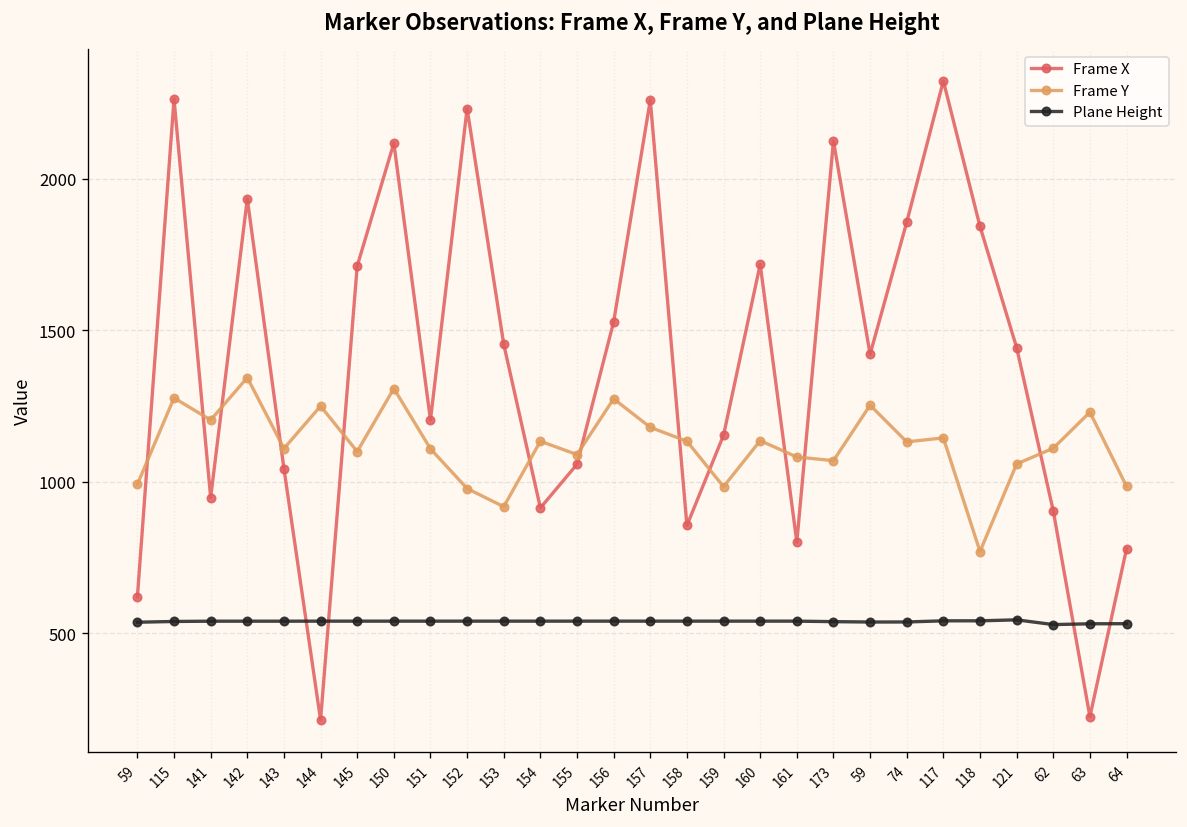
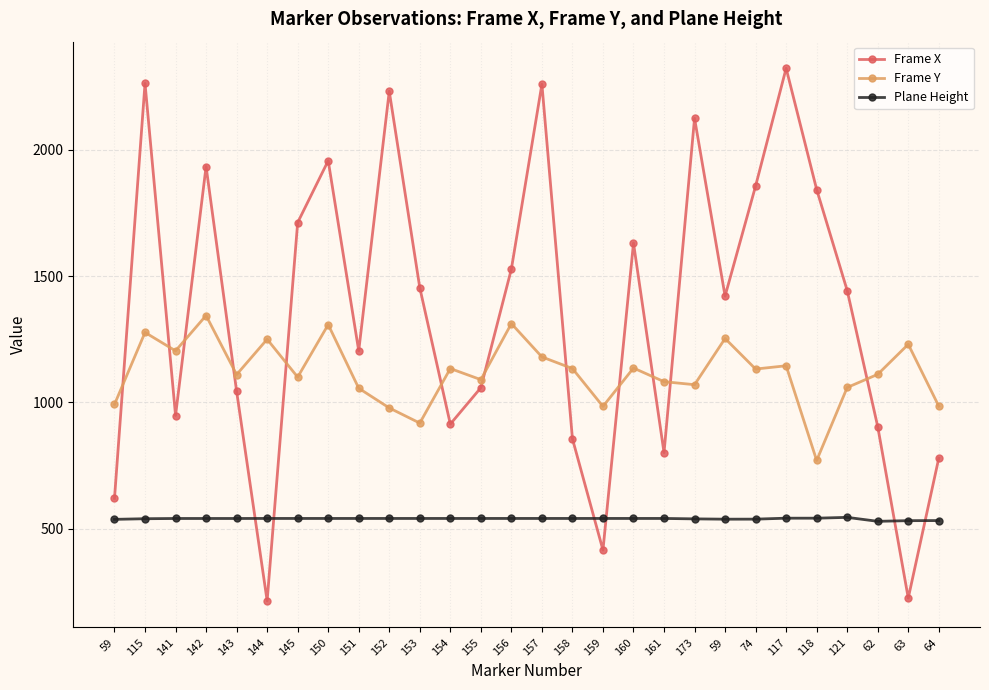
  {
    "Frame X": {
      "115": 2260,
      "141": 950,
      "142": 1930,
      "143": 1040,
      "144": 210,
      "145": 1710,
-     "150": 2120,
+     "150": 1960,
      "151": 1200,
      "152": 2230,
      "153": 1450,
      "154": 910,
      "155": 1060,
      "156": 1530,
      "157": 2260,
      "158": 860,
-     "159": 1150,
-     "160": 1720,
+     "159": 420,
+     "160": 1630,
      "161": 800,
      "173": 2130,
      "74": 1860,
      "117": 2320,
      "118": 1840,
      "121": 1440,
      "62": 900,
      "63": 230,
      "64": 780
    },
    "Frame Y": {
      "115": 1280,
      "141": 1200,
      "142": 1340,
      "143": 1110,
      "144": 1250,
      "145": 1100,
      "150": 1310,
-     "151": 1110,
+     "151": 1060,
      "152": 980,
      "153": 920,
      "154": 1130,
      "155": 1090,
-     "156": 1270,
+     "156": 1310,
      "157": 1180,
      "158": 1130,
      "159": 980,
      "160": 1140,
      "161": 1080,
      "173": 1070,
      "74": 1130,
      "117": 1150,
      "118": 770,
      "121": 1060,
      "62": 1110,
      "63": 1230,
      "64": 990
    },
    "Plane Height": {
      "115": 540,
      "141": 540,
      "142": 540,
      "143": 540,
      "144": 540,
      "145": 540,
      "150": 540,
      "151": 540,
      "152": 540,
      "153": 540,
      "154": 540,
      "155": 540,
      "156": 540,
      "157": 540,
      "158": 540,
      "159": 540,
      "160": 540,
      "161": 540,
      "173": 540,
      "74": 540,
      "117": 540,
      "118": 540,
      "121": 540,
      "62": 530,
      "63": 530,
      "64": 530
    }
  }
